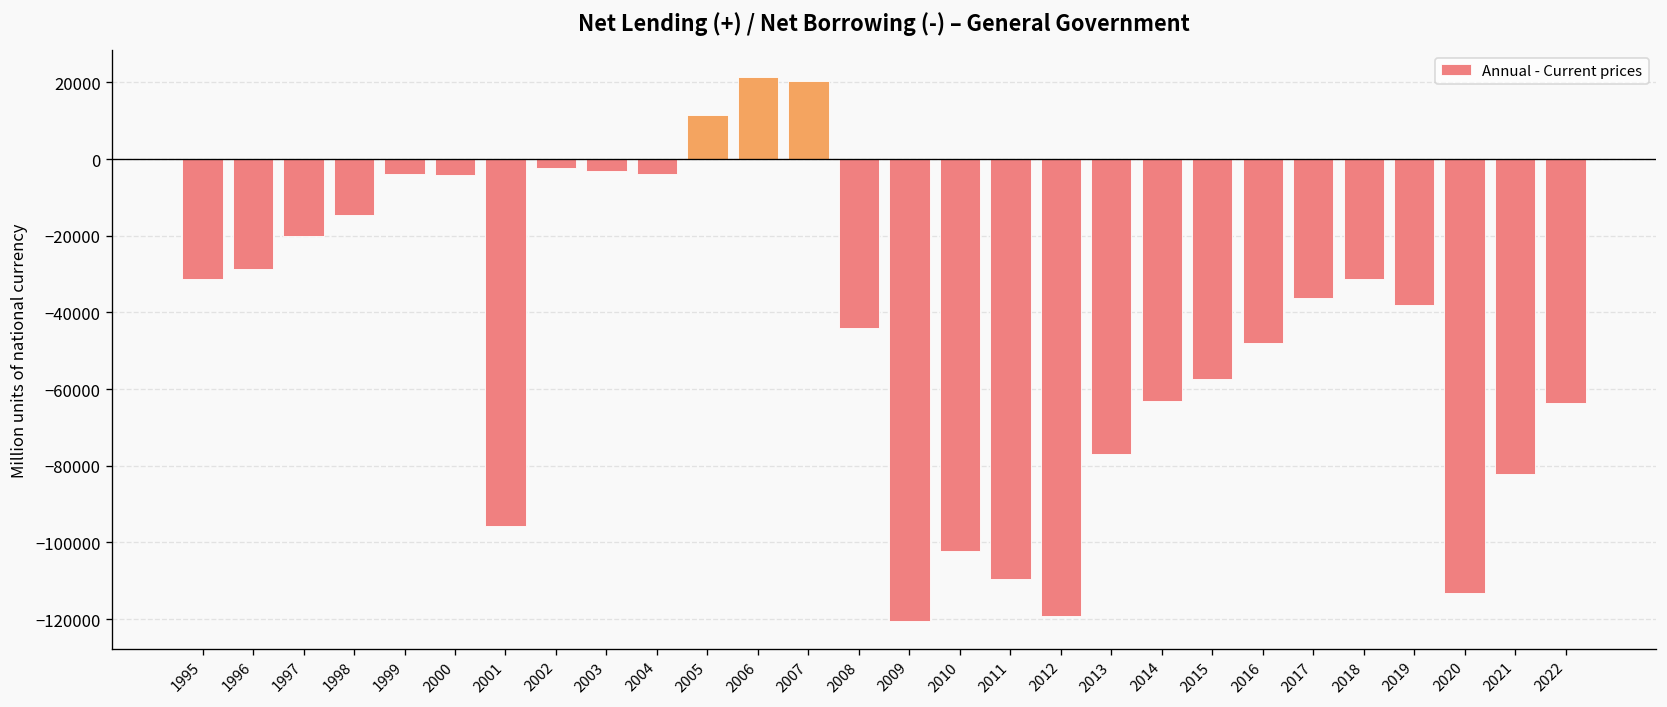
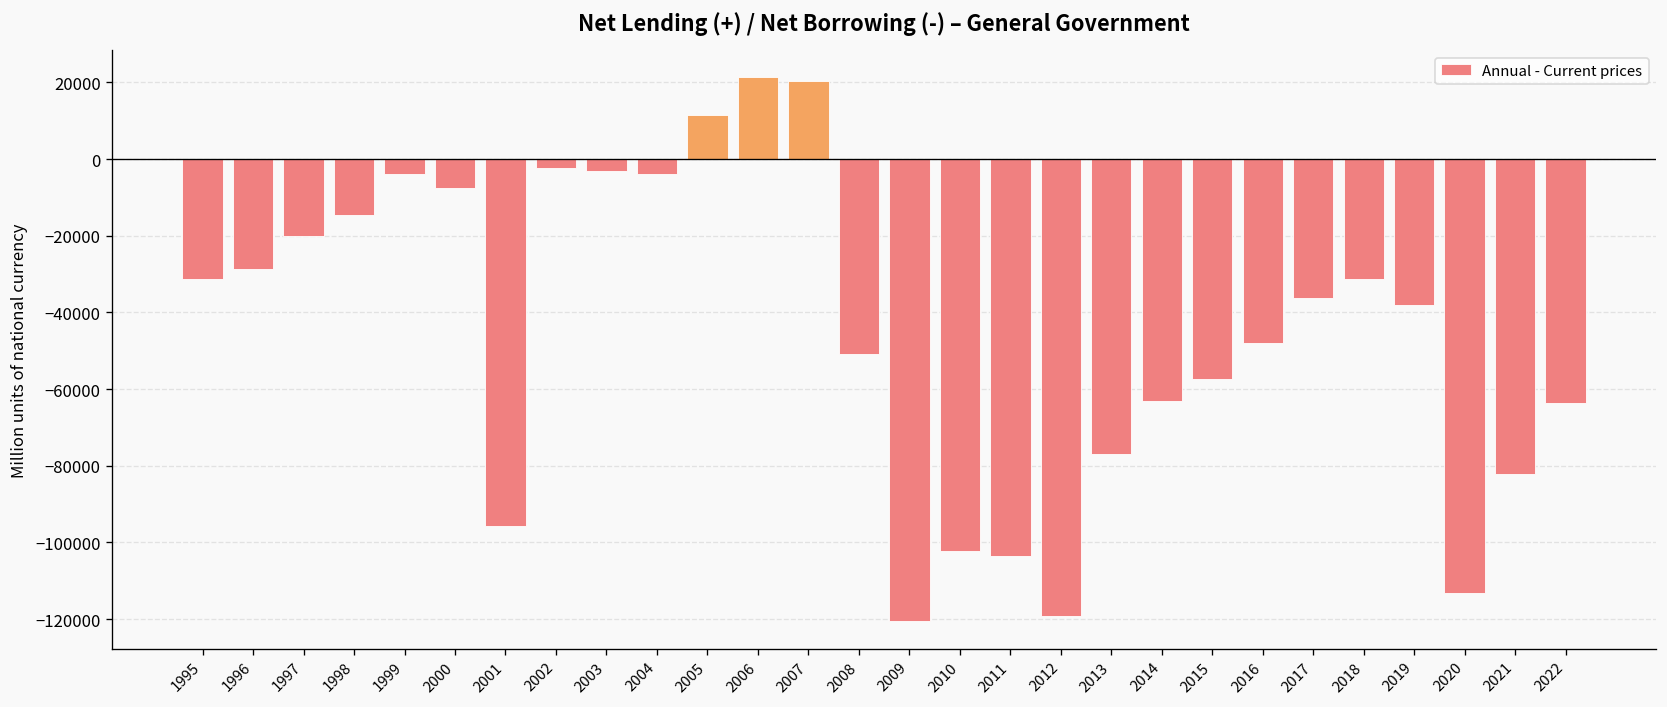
  {
    "1995": -31000,
    "1996": -29000,
    "1997": -20000,
    "1998": -15000,
    "1999": -4000,
-   "2000": -4000,
+   "2000": -8000,
    "2001": -96000,
    "2002": -2000,
    "2003": -3000,
    "2004": -4000,
    "2005": 11000,
    "2006": 21000,
    "2007": 20000,
-   "2008": -44000,
+   "2008": -51000,
    "2009": -121000,
    "2010": -102000,
-   "2011": -110000,
+   "2011": -104000,
    "2012": -119000,
    "2013": -77000,
    "2014": -63000,
    "2015": -57000,
    "2016": -48000,
    "2017": -36000,
    "2018": -31000,
    "2019": -38000,
    "2020": -113000,
    "2021": -82000,
    "2022": -64000
  }
